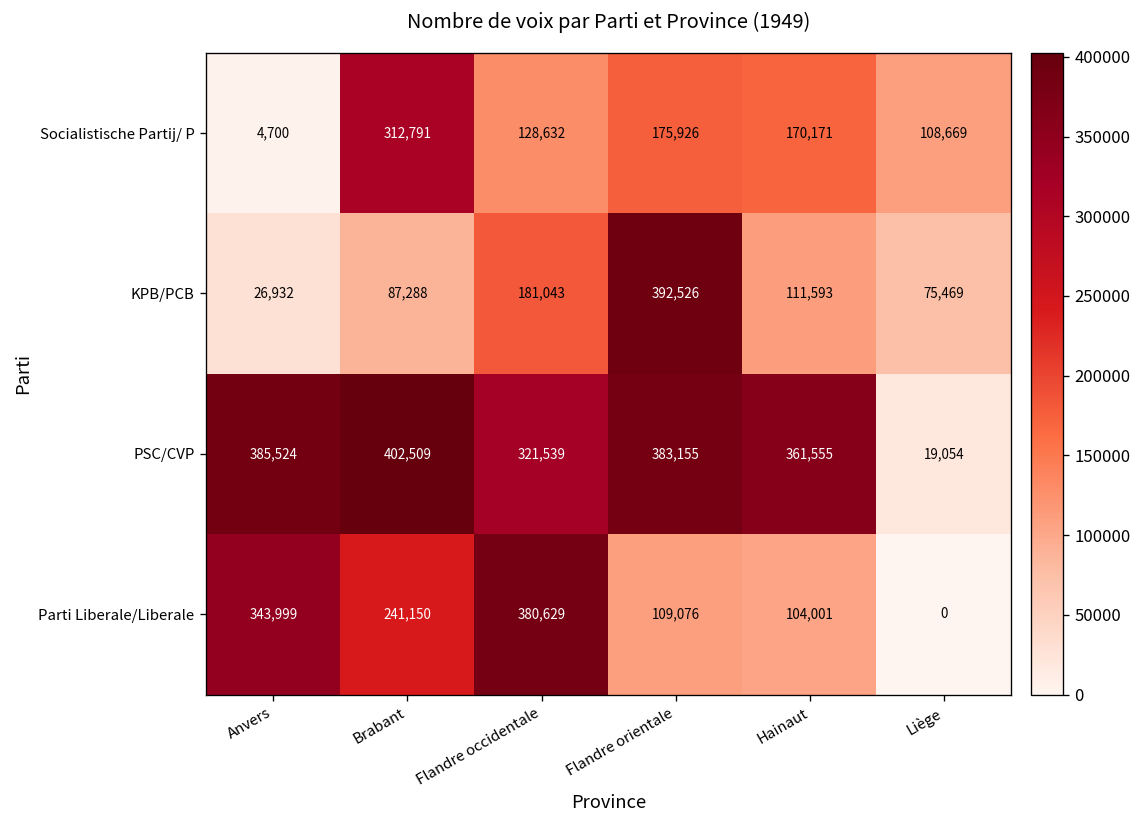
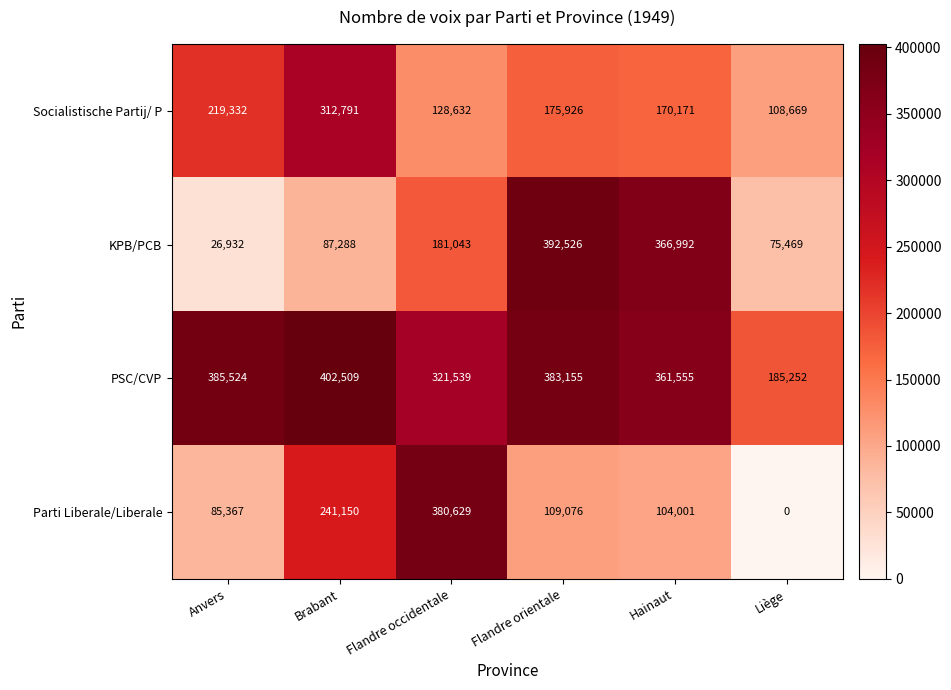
  {
    "Socialistische Partij/ P": {
-     "Anvers": "4,700",
+     "Anvers": "219,332",
      "Brabant": "312,791",
      "Flandre occidentale": "128,632",
      "Flandre orientale": "175,926",
      "Hainaut": "170,171",
      "Liège": "108,669"
    },
    "KPB/PCB": {
      "Anvers": "26,932",
      "Brabant": "87,288",
      "Flandre occidentale": "181,043",
      "Flandre orientale": "392,526",
-     "Hainaut": "111,593",
+     "Hainaut": "366,992",
      "Liège": "75,469"
    },
    "PSC/CVP": {
      "Anvers": "385,524",
      "Brabant": "402,509",
      "Flandre occidentale": "321,539",
      "Flandre orientale": "383,155",
      "Hainaut": "361,555",
-     "Liège": "19,054"
+     "Liège": "185,252"
    },
    "Parti Liberale/Liberale": {
-     "Anvers": "343,999",
+     "Anvers": "85,367",
      "Brabant": "241,150",
      "Flandre occidentale": "380,629",
      "Flandre orientale": "109,076",
      "Hainaut": "104,001",
      "Liège": "0"
    }
  }
